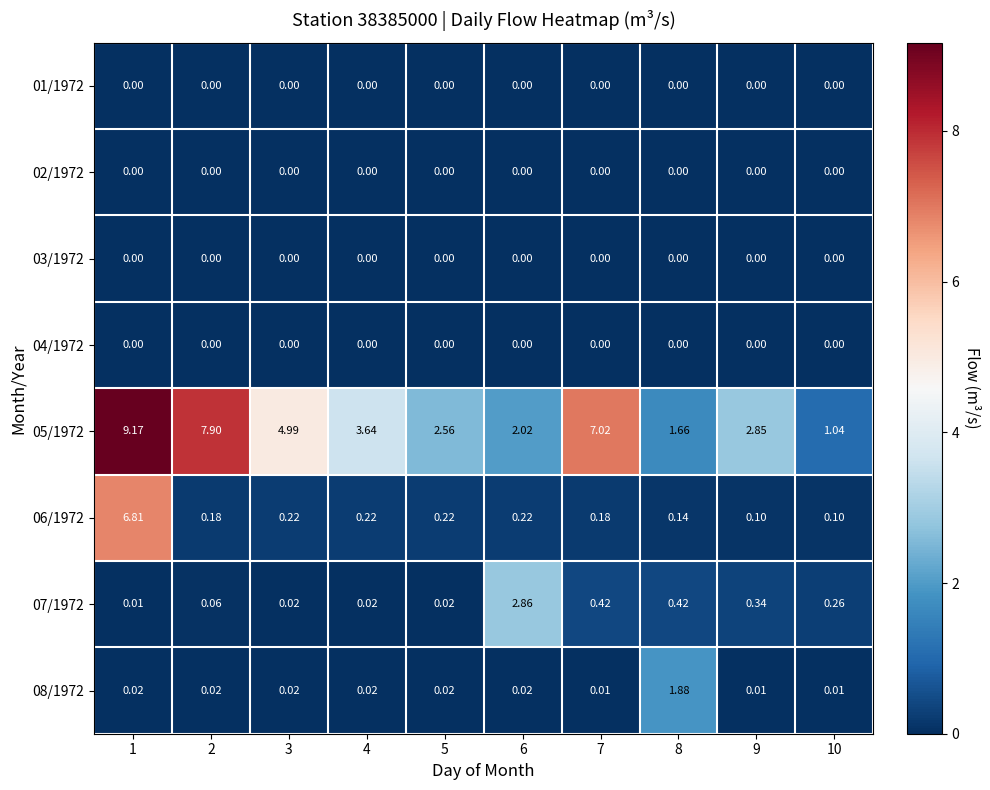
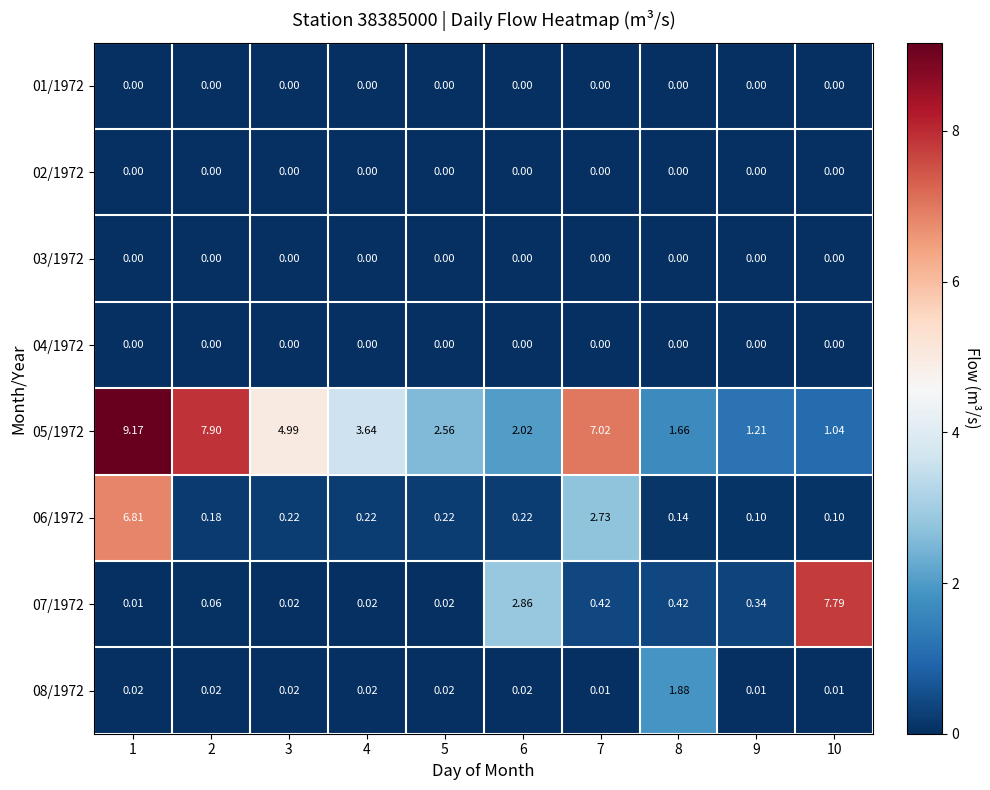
  {
    "01/1972": {
      "1": 0.00,
      "2": 0.00,
      "3": 0.00,
      "4": 0.00,
      "5": 0.00,
      "6": 0.00,
      "7": 0.00,
      "8": 0.00,
      "9": 0.00,
      "10": 0.00
    },
    "02/1972": {
      "1": 0.00,
      "2": 0.00,
      "3": 0.00,
      "4": 0.00,
      "5": 0.00,
      "6": 0.00,
      "7": 0.00,
      "8": 0.00,
      "9": 0.00,
      "10": 0.00
    },
    "03/1972": {
      "1": 0.00,
      "2": 0.00,
      "3": 0.00,
      "4": 0.00,
      "5": 0.00,
      "6": 0.00,
      "7": 0.00,
      "8": 0.00,
      "9": 0.00,
      "10": 0.00
    },
    "04/1972": {
      "1": 0.00,
      "2": 0.00,
      "3": 0.00,
      "4": 0.00,
      "5": 0.00,
      "6": 0.00,
      "7": 0.00,
      "8": 0.00,
      "9": 0.00,
      "10": 0.00
    },
    "05/1972": {
      "1": 9.17,
      "2": 7.90,
      "3": 4.99,
      "4": 3.64,
      "5": 2.56,
      "6": 2.02,
      "7": 7.02,
      "8": 1.66,
-     "9": 2.85,
+     "9": 1.21,
      "10": 1.04
    },
    "06/1972": {
      "1": 6.81,
      "2": 0.18,
      "3": 0.22,
      "4": 0.22,
      "5": 0.22,
      "6": 0.22,
-     "7": 0.18,
+     "7": 2.73,
      "8": 0.14,
      "9": 0.10,
      "10": 0.10
    },
    "07/1972": {
      "1": 0.01,
      "2": 0.06,
      "3": 0.02,
      "4": 0.02,
      "5": 0.02,
      "6": 2.86,
      "7": 0.42,
      "8": 0.42,
      "9": 0.34,
-     "10": 0.26
+     "10": 7.79
    },
    "08/1972": {
      "1": 0.02,
      "2": 0.02,
      "3": 0.02,
      "4": 0.02,
      "5": 0.02,
      "6": 0.02,
      "7": 0.01,
      "8": 1.88,
      "9": 0.01,
      "10": 0.01
    }
  }
